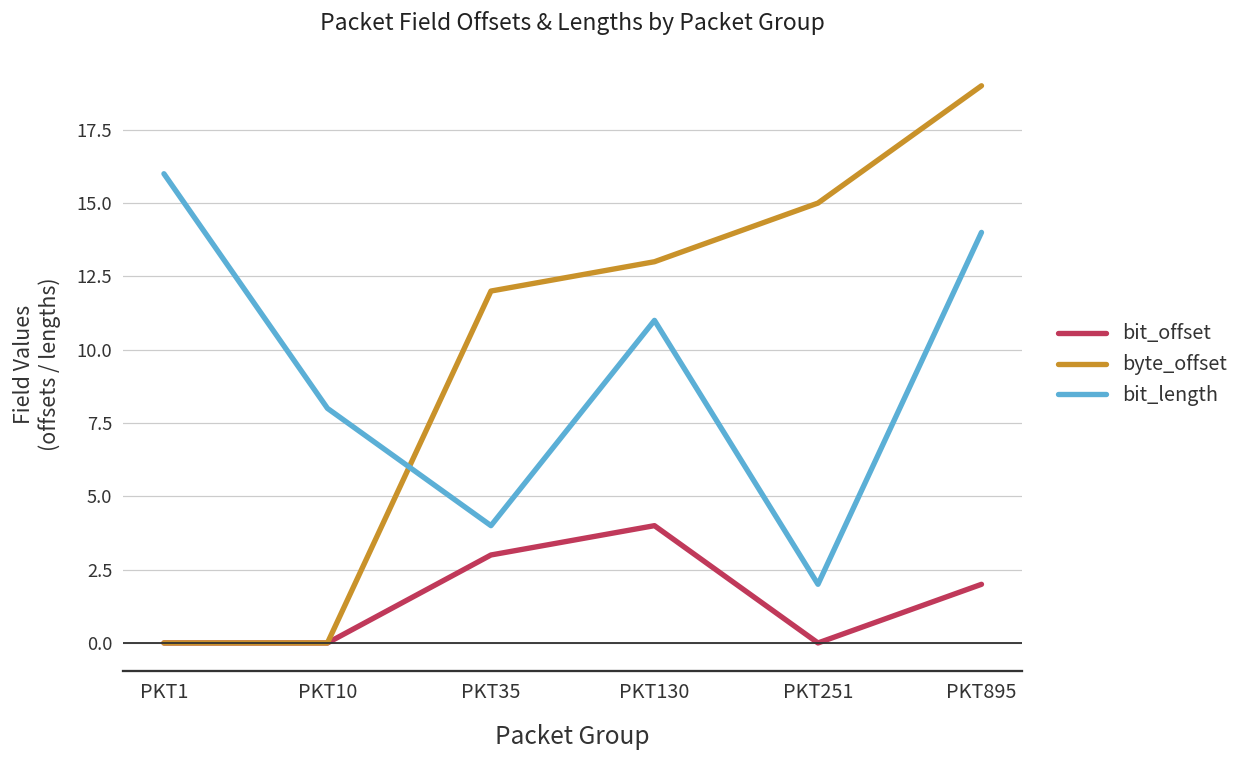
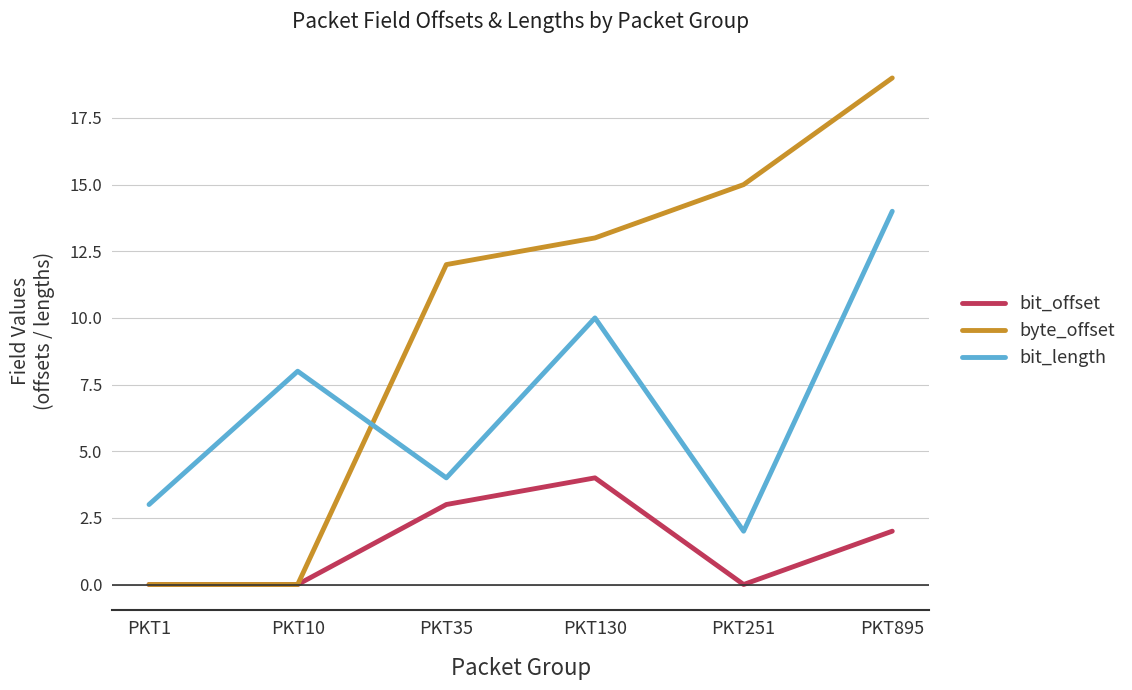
  {
    "bit_offset": {
      "PKT35": 3,
      "PKT130": 4,
      "PKT251": 0,
      "PKT895": 2
    },
    "byte_offset": {
      "PKT35": 12,
      "PKT130": 13,
      "PKT251": 15,
      "PKT895": 19
    },
    "bit_length": {
-     "PKT1": 16,
+     "PKT1": 3,
      "PKT10": 8,
      "PKT35": 4,
-     "PKT130": 11,
+     "PKT130": 10,
      "PKT251": 2,
      "PKT895": 14
    }
  }
